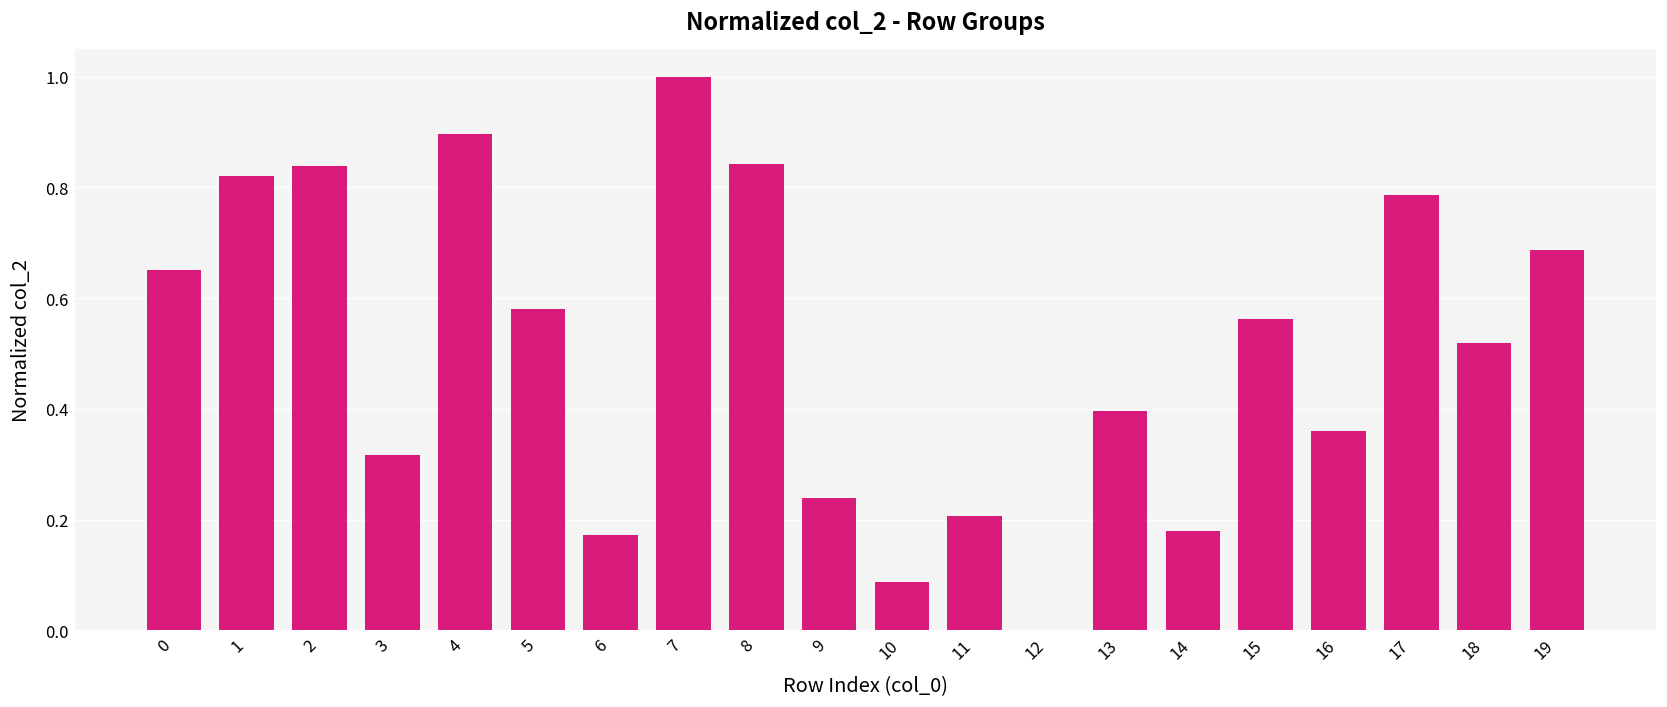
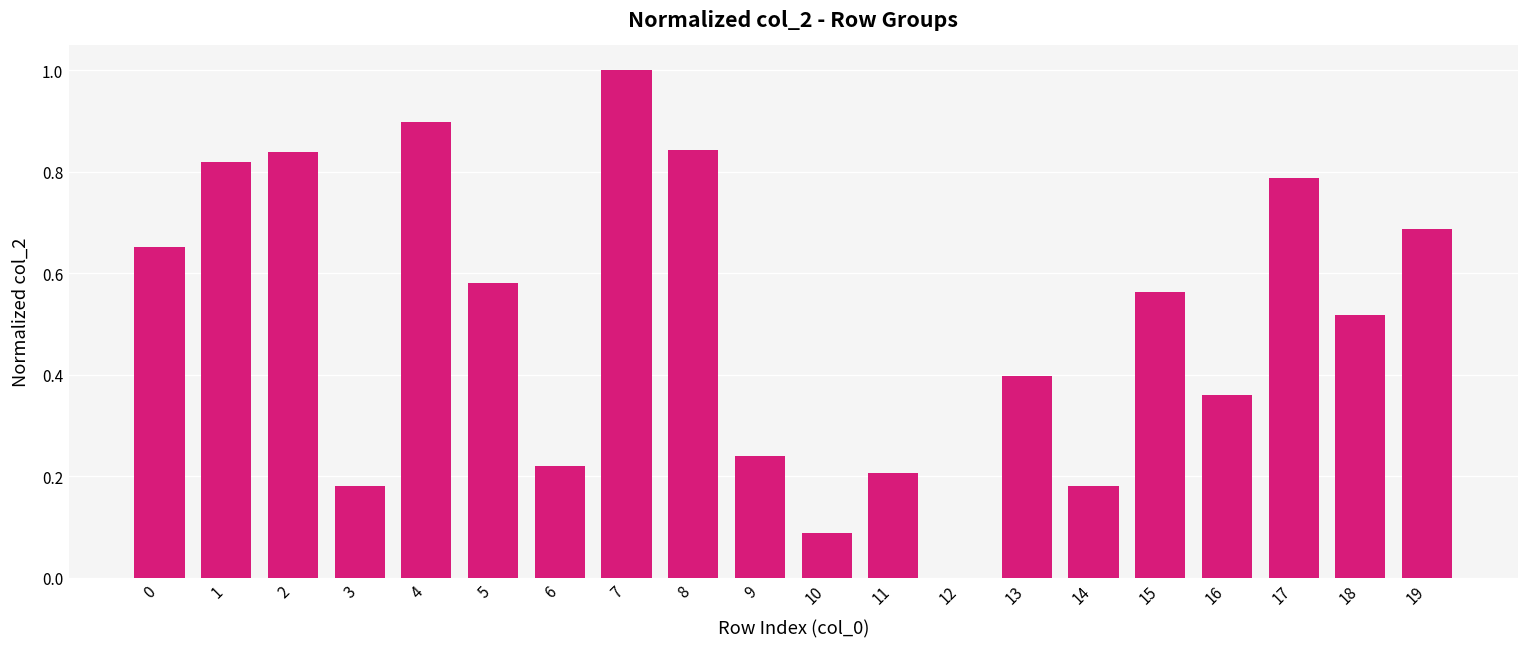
  {
    "0": 0.65,
    "1": 0.82,
    "2": 0.84,
-   "3": 0.32,
+   "3": 0.18,
    "4": 0.90,
    "5": 0.58,
-   "6": 0.17,
+   "6": 0.22,
    "7": 1.00,
    "8": 0.84,
    "9": 0.24,
    "10": 0.09,
    "11": 0.21,
    "12": 0.00,
    "13": 0.40,
    "14": 0.18,
    "15": 0.56,
    "16": 0.36,
    "17": 0.79,
    "18": 0.52,
    "19": 0.69
  }
